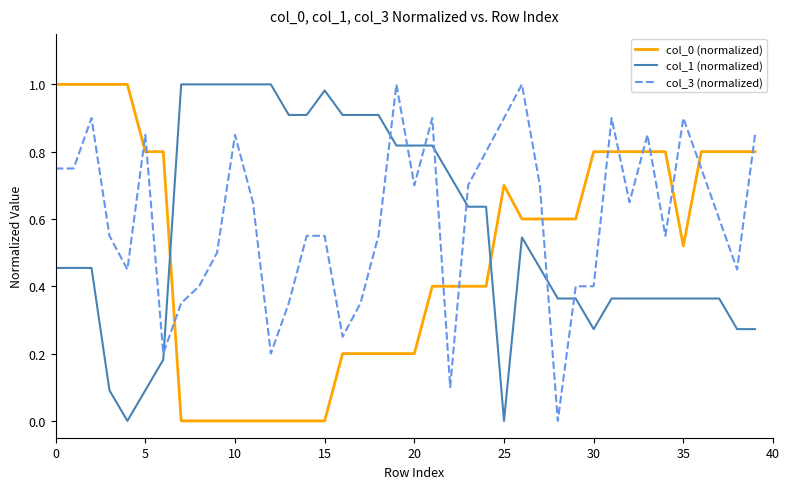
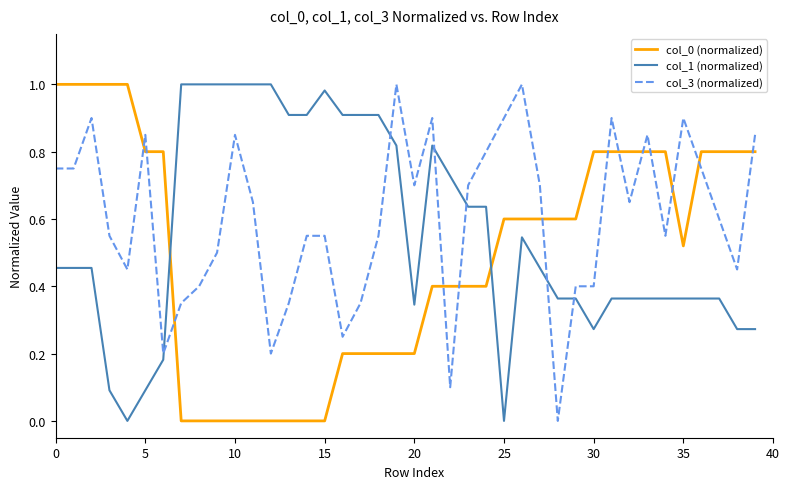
  {
    "col_0 (normalized)": {
      "0": 1.00,
      "5": 0.80,
      "10": 0.00,
      "15": 0.00,
      "20": 0.20,
-     "25": 0.70,
+     "25": 0.60,
      "30": 0.80,
      "35": 0.52
    },
    "col_1 (normalized)": {
      "0": 0.45,
      "5": 0.09,
      "10": 1.00,
      "15": 0.98,
-     "20": 0.82,
+     "20": 0.35,
      "25": 0.00,
      "30": 0.27,
      "35": 0.36
    },
    "col_3 (normalized)": {
      "0": 0.75,
      "5": 0.85,
      "10": 0.85,
      "15": 0.55,
      "20": 0.70,
      "25": 0.90,
      "30": 0.40,
      "35": 0.90
    }
  }
